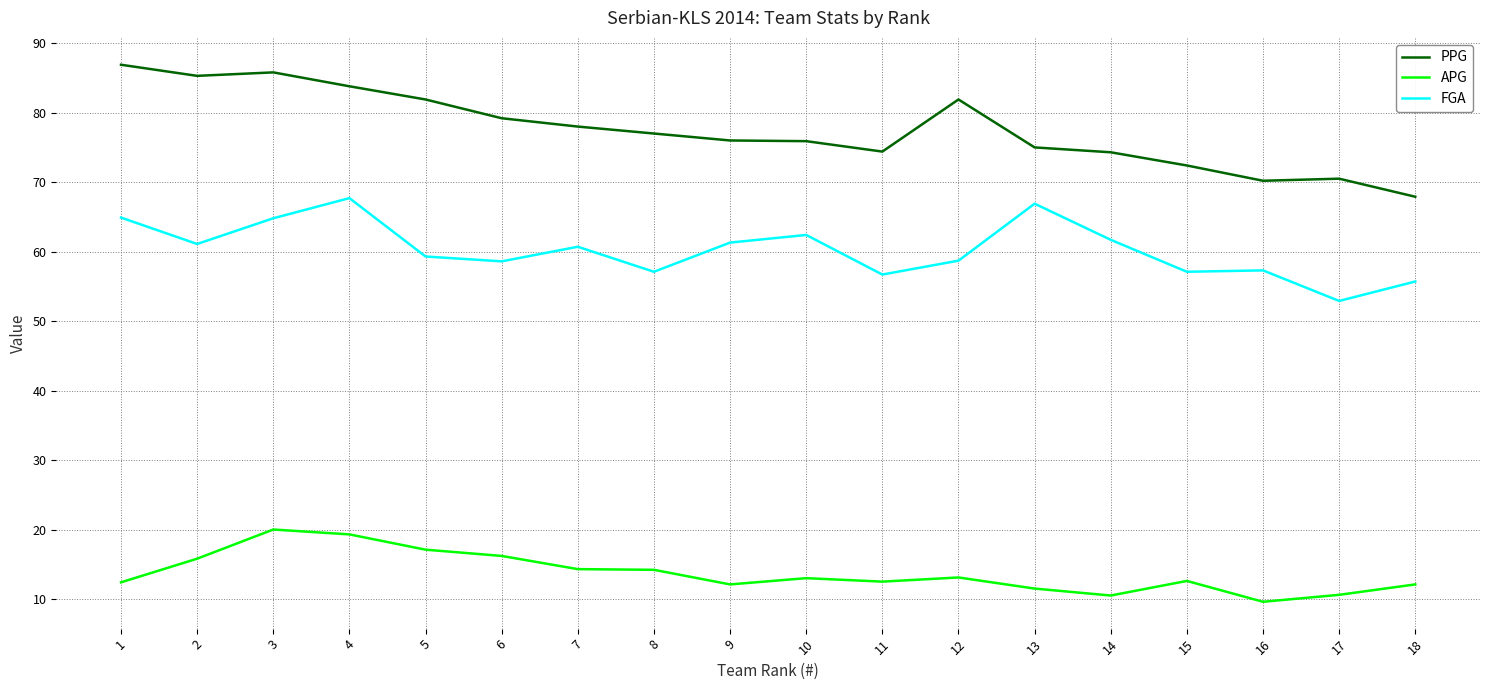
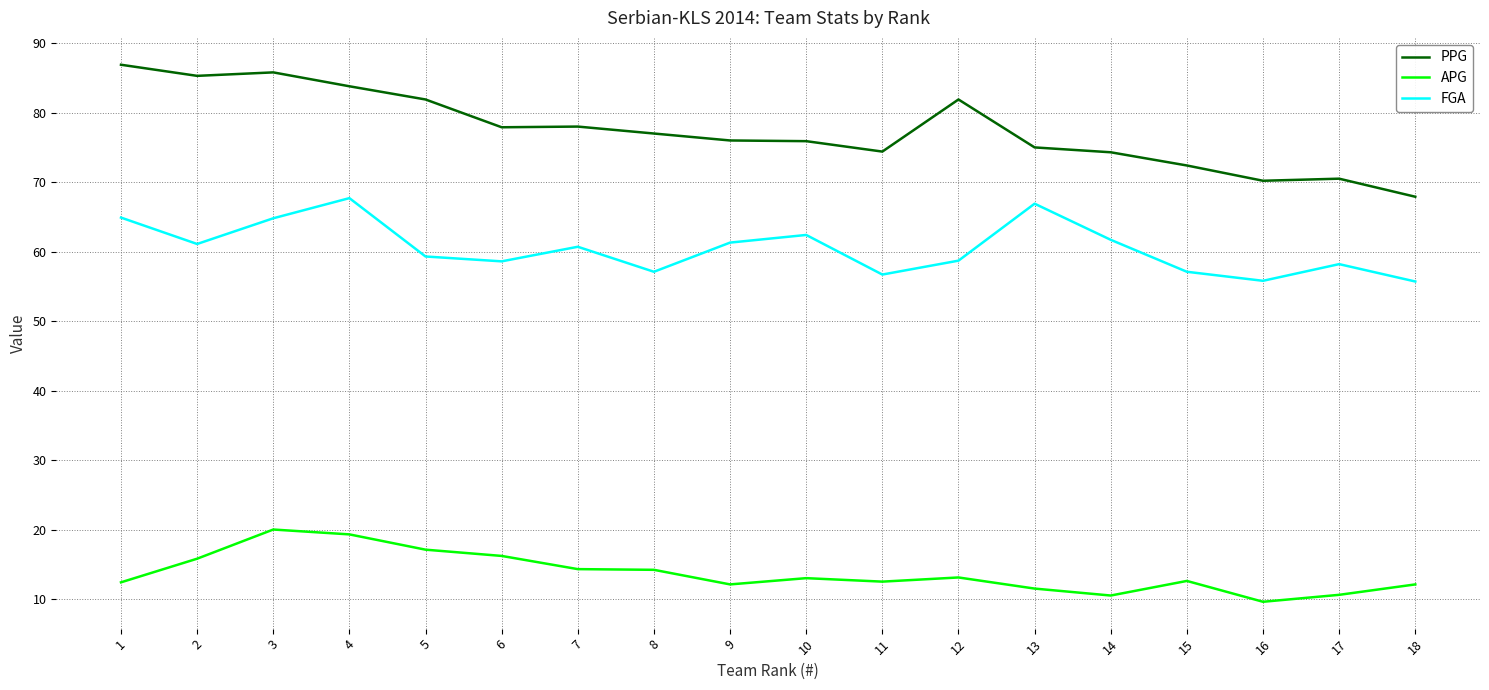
  {
    "PPG": {
      "1": 87,
      "2": 85,
      "3": 86,
      "4": 84,
      "5": 82,
-     "6": 79,
+     "6": 78,
      "7": 78,
      "8": 77,
      "9": 76,
      "10": 76,
      "11": 74,
      "12": 82,
      "13": 75,
      "14": 74,
      "15": 72,
      "16": 70,
      "17": 71,
      "18": 68
    },
    "APG": {
      "1": 12,
      "2": 16,
      "3": 20,
      "4": 19,
      "5": 17,
      "6": 16,
      "7": 14,
      "8": 14,
      "9": 12,
      "10": 13,
      "11": 13,
      "12": 13,
      "13": 12,
      "14": 11,
      "15": 13,
      "16": 10,
      "17": 11,
      "18": 12
    },
    "FGA": {
      "1": 65,
      "2": 61,
      "3": 65,
      "4": 68,
      "5": 59,
      "6": 59,
      "7": 61,
      "8": 57,
      "9": 61,
      "10": 62,
      "11": 57,
      "12": 59,
      "13": 67,
      "14": 62,
      "15": 57,
-     "16": 57,
-     "17": 53,
+     "16": 56,
+     "17": 58,
      "18": 56
    }
  }
